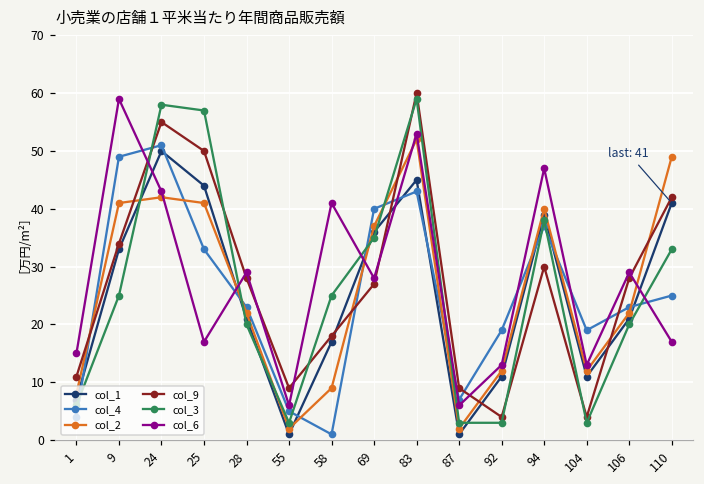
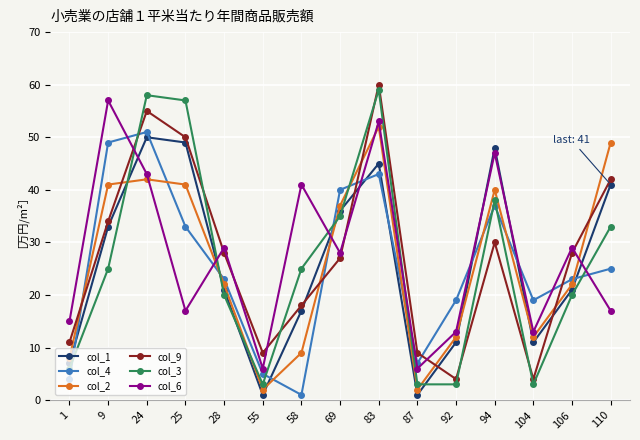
  {
    "col_1": {
      "9": 33,
      "24": 50,
-     "25": 44,
+     "25": 49,
      "28": 21,
      "55": 1,
      "58": 17,
      "69": 36,
      "83": 45,
      "87": 1,
      "92": 11,
-     "94": 39,
+     "94": 48,
      "104": 11,
      "106": 21
    },
    "col_4": {
      "9": 49,
      "24": 51,
      "25": 33,
      "28": 23,
      "55": 5,
      "58": 1,
      "69": 40,
      "83": 43,
      "87": 7,
      "92": 19,
      "94": 37,
      "104": 19,
      "106": 23,
      "110": 25
    },
    "col_2": {
      "9": 41,
      "24": 42,
      "25": 41,
      "28": 22,
      "55": 2,
      "58": 9,
      "69": 37,
      "83": 52,
      "87": 2,
      "92": 12,
      "94": 40,
      "104": 12,
      "106": 22
    },
    "col_9": {
      "1": 11,
      "9": 34,
      "24": 55,
      "25": 50,
      "28": 28,
      "55": 9,
      "58": 18,
      "69": 27,
      "83": 60,
      "87": 9,
      "92": 4,
      "94": 30,
      "104": 4,
      "106": 28
    },
    "col_3": {
      "9": 25,
      "24": 58,
      "25": 57,
      "28": 20,
      "55": 3,
      "58": 25,
      "69": 35,
      "83": 59,
      "87": 3,
      "92": 3,
      "94": 38,
      "104": 3,
      "106": 20,
      "110": 33
    },
    "col_6": {
      "1": 15,
-     "9": 59,
+     "9": 57,
      "24": 43,
      "25": 17,
      "28": 29,
      "55": 6,
      "58": 41,
      "69": 28,
      "83": 53,
      "87": 6,
      "92": 13,
      "94": 47,
      "104": 13,
      "106": 29,
      "110": 17
    }
  }
